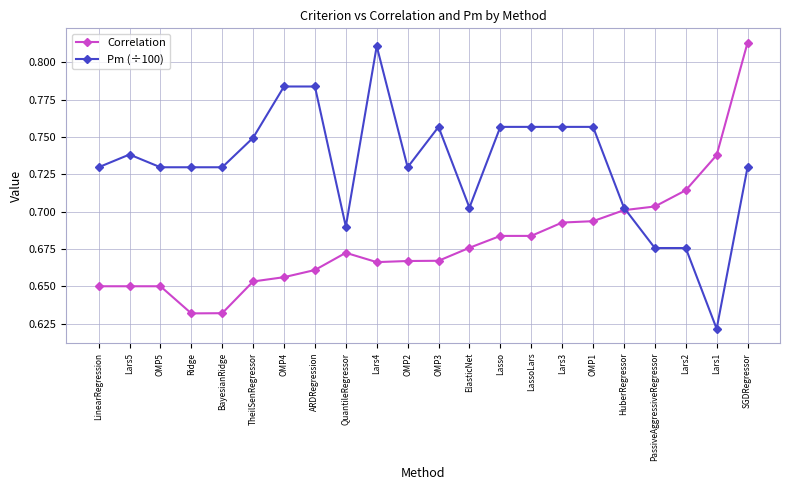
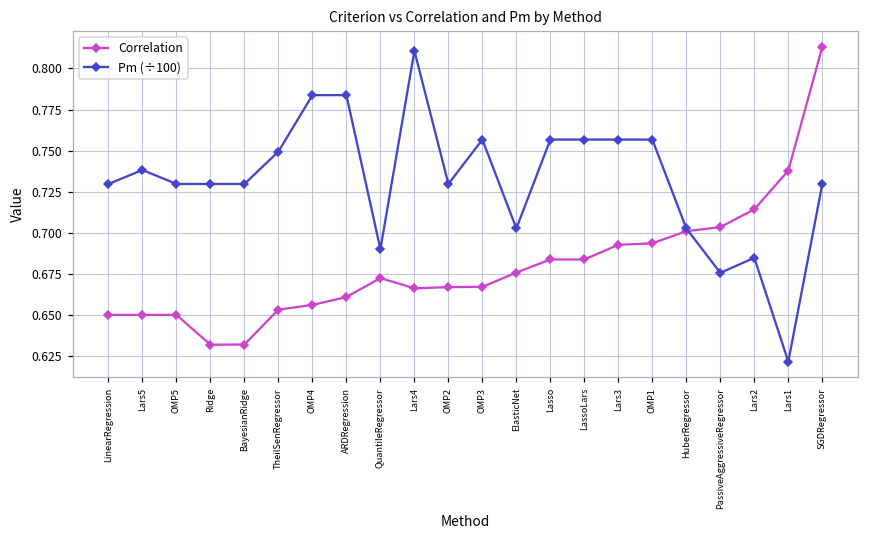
  {
    "Correlation": {
      "LinearRegression": 0.650,
      "Lars5": 0.650,
      "OMP5": 0.650,
      "Ridge": 0.632,
      "BayesianRidge": 0.632,
      "TheilSenRegressor": 0.653,
      "OMP4": 0.656,
      "ARDRegression": 0.661,
      "QuantileRegressor": 0.672,
      "Lars4": 0.666,
      "OMP2": 0.667,
      "OMP3": 0.667,
      "ElasticNet": 0.676,
      "Lasso": 0.684,
      "LassoLars": 0.684,
      "Lars3": 0.693,
      "OMP1": 0.694,
      "HuberRegressor": 0.701,
      "PassiveAggressiveRegressor": 0.703,
      "Lars2": 0.714,
      "Lars1": 0.738,
      "SGDRegressor": 0.813
    },
    "Pm (÷100)": {
      "LinearRegression": 0.730,
      "Lars5": 0.738,
      "OMP5": 0.730,
      "Ridge": 0.730,
      "BayesianRidge": 0.730,
      "TheilSenRegressor": 0.749,
      "OMP4": 0.784,
      "ARDRegression": 0.784,
      "QuantileRegressor": 0.690,
      "Lars4": 0.811,
      "OMP2": 0.730,
      "OMP3": 0.757,
      "ElasticNet": 0.703,
      "Lasso": 0.757,
      "LassoLars": 0.757,
      "Lars3": 0.757,
      "OMP1": 0.757,
      "HuberRegressor": 0.703,
      "PassiveAggressiveRegressor": 0.676,
-     "Lars2": 0.676,
+     "Lars2": 0.685,
      "Lars1": 0.622,
      "SGDRegressor": 0.730
    }
  }
